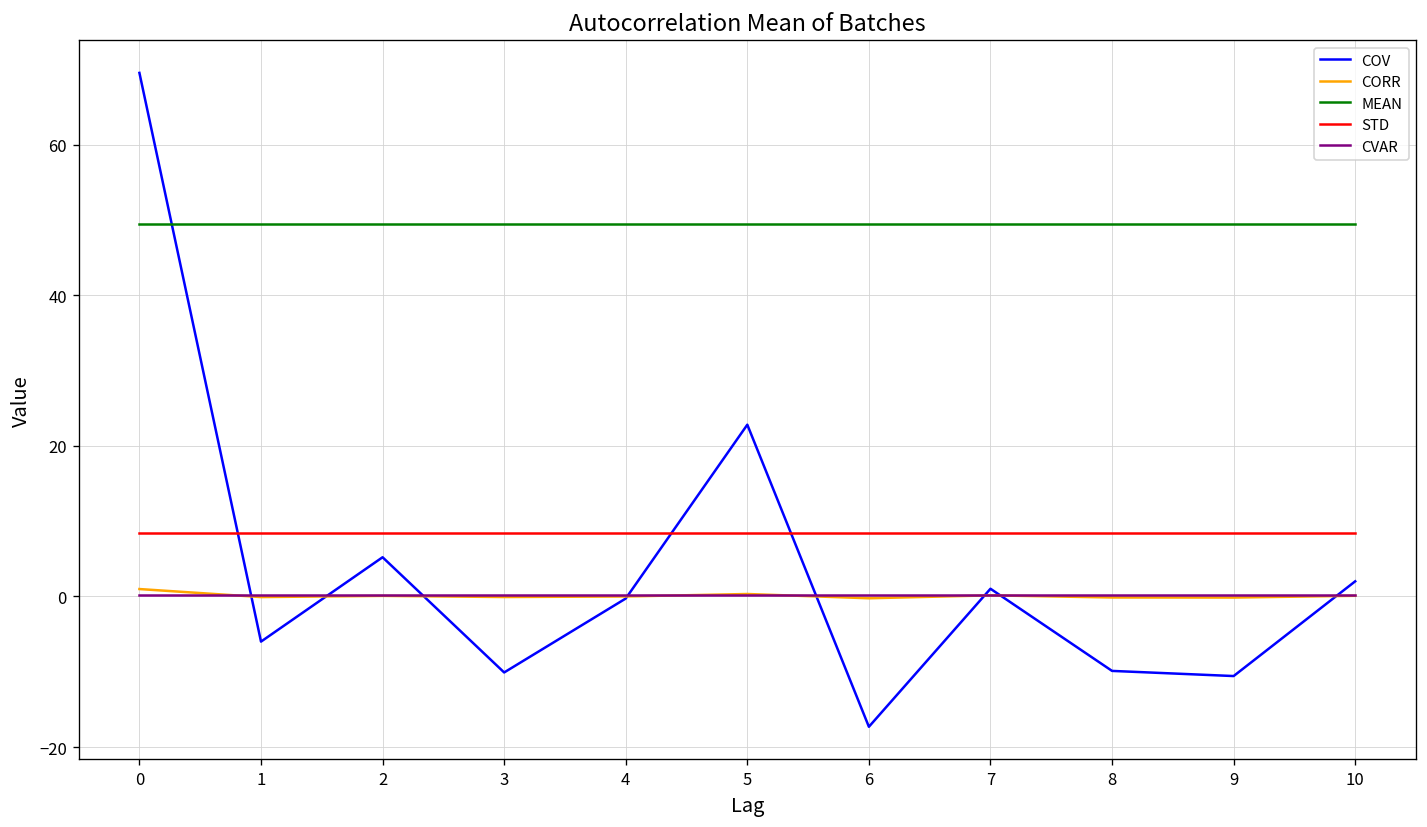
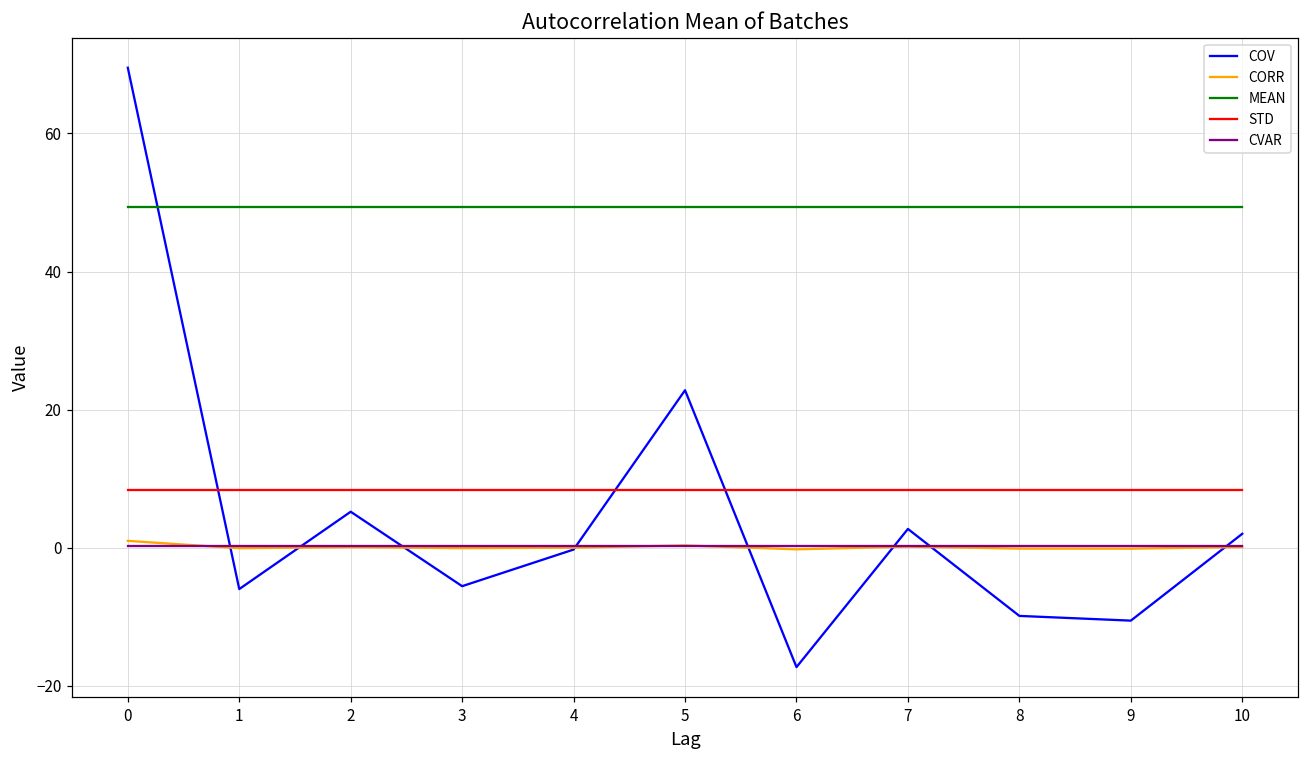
  {
    "COV": {
      "0": 70,
      "1": -6,
      "2": 5,
-     "3": -10,
+     "3": -6,
      "5": 23,
      "6": -17,
-     "7": 1,
+     "7": 3,
      "8": -10,
      "9": -11,
      "10": 2
    },
    "CORR": {
      "0": 1,
      "6": 0
    },
    "MEAN": {
      "0": 49,
      "1": 49,
      "2": 49,
      "3": 49,
      "4": 49,
      "5": 49,
      "6": 49,
      "7": 49,
      "8": 49,
      "9": 49,
      "10": 49
    },
    "STD": {
      "0": 8,
      "1": 8,
      "2": 8,
      "3": 8,
      "4": 8,
      "5": 8,
      "6": 8,
      "7": 8,
      "8": 8,
      "9": 8,
      "10": 8
    },
    "CVAR": {
      "0": 0,
      "6": 0
    }
  }
